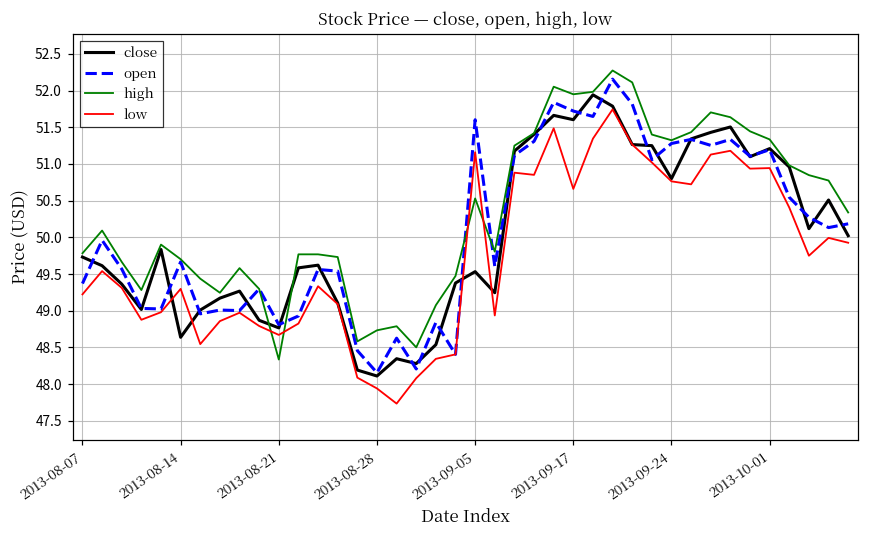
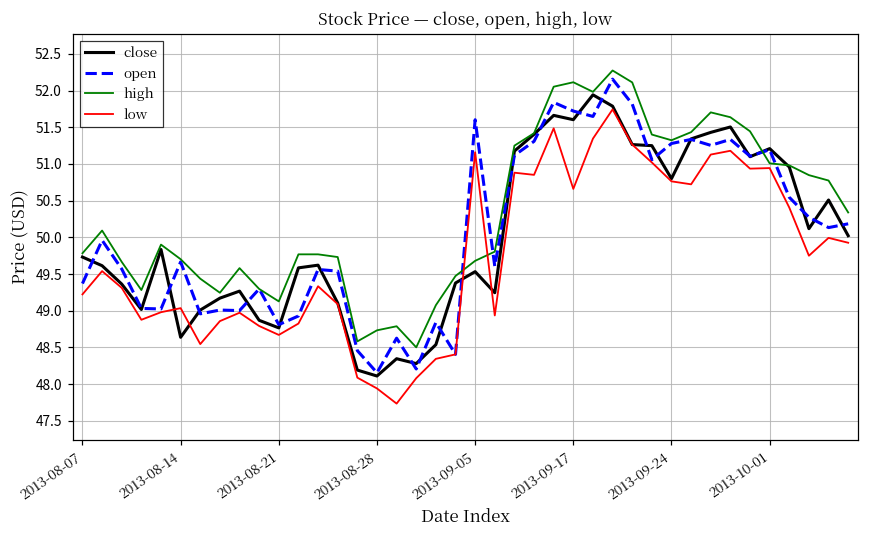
  {
    "close": {
      "2013-08-07": 49.7,
      "2013-08-14": 48.6,
      "2013-08-21": 48.8,
      "2013-08-28": 48.1,
      "2013-09-05": 49.5,
      "2013-09-17": 51.6
    },
    "open": {
      "2013-08-07": 49.4,
      "2013-08-21": 48.8,
      "2013-08-28": 48.2,
      "2013-09-05": 51.6,
      "2013-09-17": 51.7,
      "2013-09-24": 51.3
    },
    "high": {
      "2013-08-07": 49.8,
-     "2013-08-21": 48.3,
+     "2013-08-21": 49.1,
      "2013-08-28": 48.7,
-     "2013-09-05": 50.5,
-     "2013-09-17": 51.9,
+     "2013-09-05": 49.7,
+     "2013-09-17": 52.1,
      "2013-09-24": 51.3,
-     "2013-10-01": 51.3
+     "2013-10-01": 51.0
    },
    "low": {
      "2013-08-07": 49.2,
-     "2013-08-14": 49.3,
+     "2013-08-14": 49.0,
      "2013-08-21": 48.7,
      "2013-08-28": 47.9,
      "2013-09-05": 51.2,
      "2013-09-17": 50.7,
      "2013-10-01": 50.9
    }
  }
